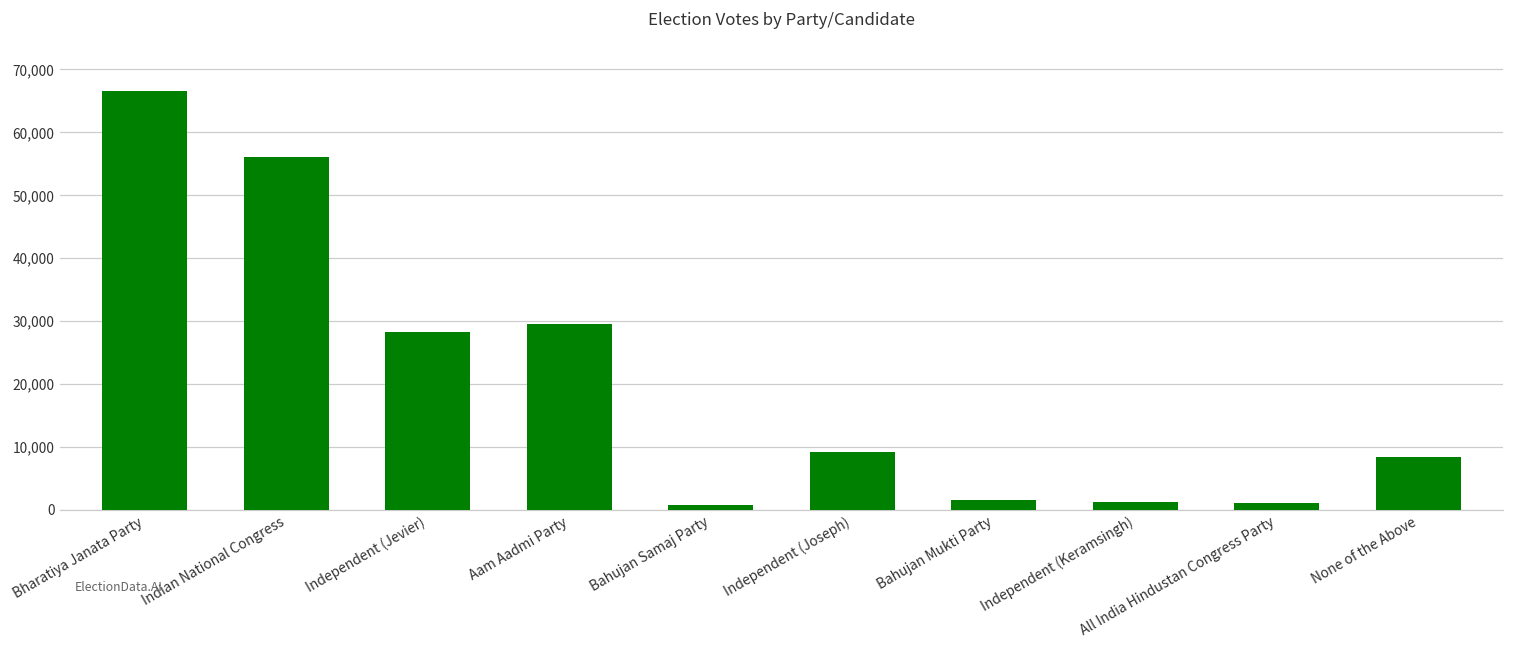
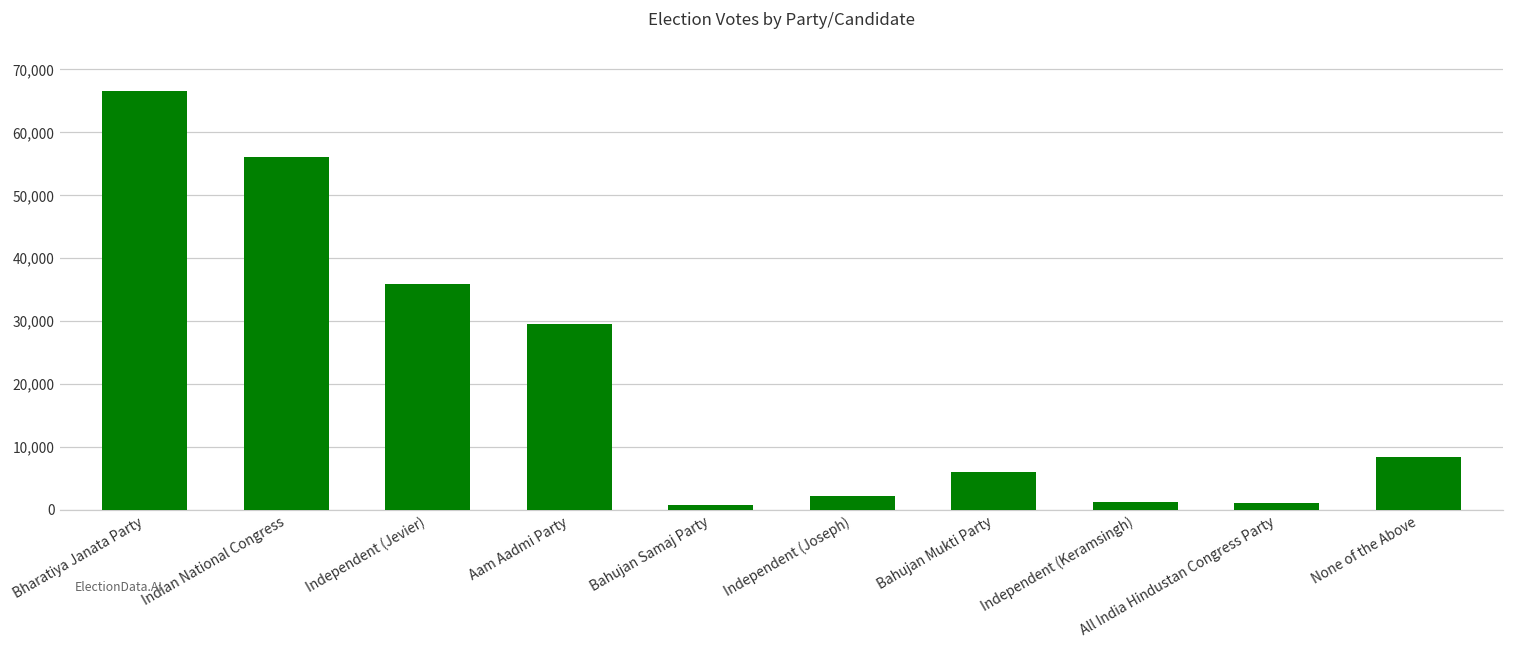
  {
    "Bharatiya Janata Party": "67,000",
    "Indian National Congress": "56,000",
-   "Independent (Jevier)": "28,000",
+   "Independent (Jevier)": "36,000",
    "Aam Aadmi Party": "29,000",
    "Bahujan Samaj Party": "1,000",
-   "Independent (Joseph)": "9,000",
-   "Bahujan Mukti Party": "2,000",
+   "Independent (Joseph)": "2,000",
+   "Bahujan Mukti Party": "6,000",
    "Independent (Keramsingh)": "1,000",
    "All India Hindustan Congress Party": "1,000",
    "None of the Above": "8,000"
  }
